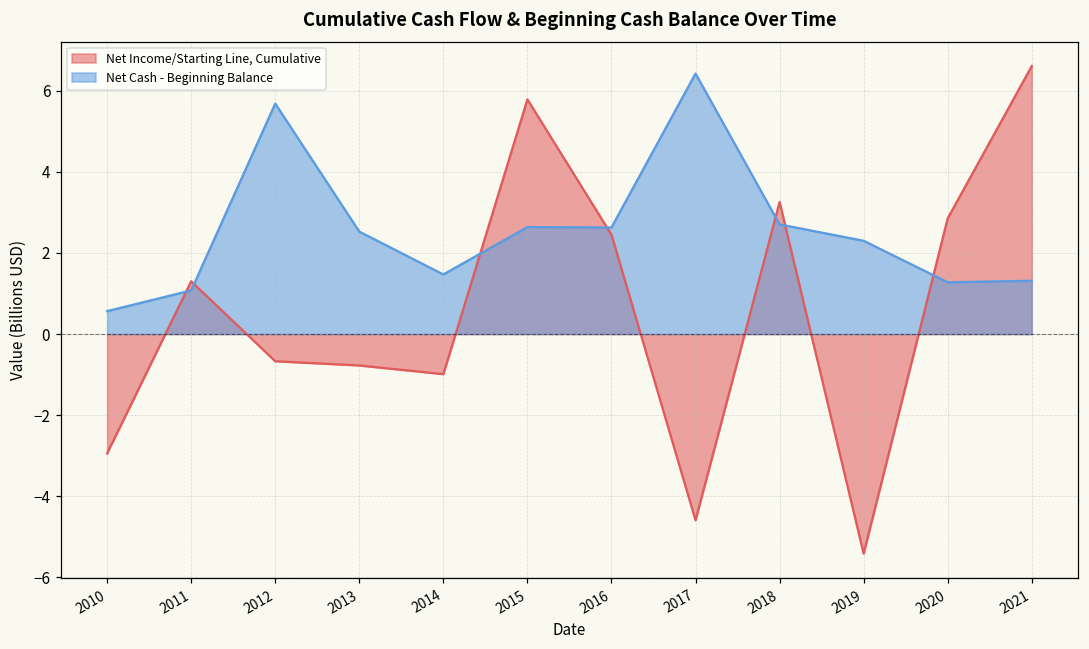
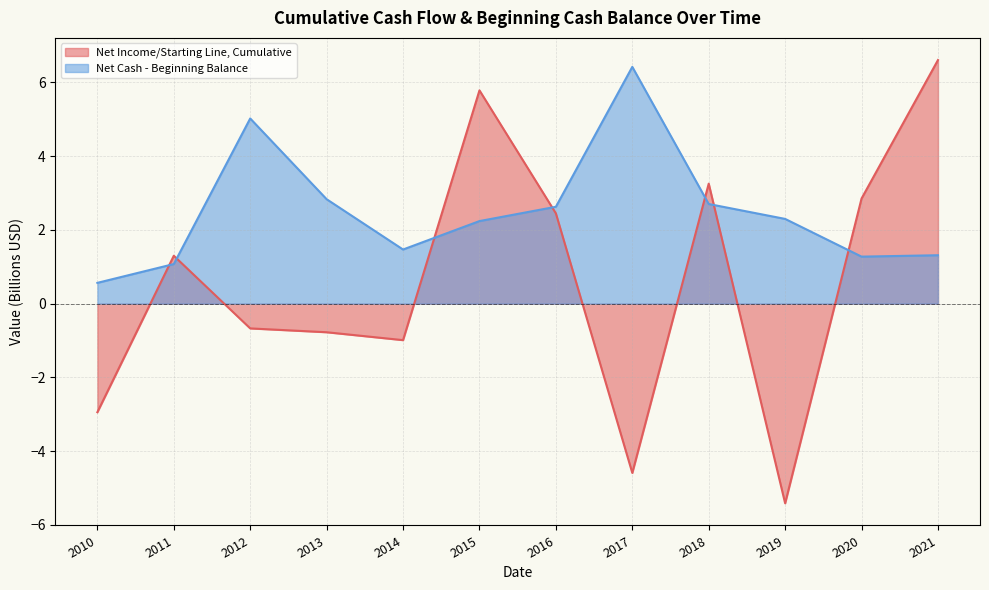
  {
    "Net Cash - Beginning Balance": {
      "2010": 0.6,
      "2011": 1.1,
-     "2012": 5.7,
-     "2013": 2.5,
+     "2012": 5.0,
+     "2013": 2.8,
      "2014": 1.5,
-     "2015": 2.6,
+     "2015": 2.2,
      "2016": 2.6,
      "2017": 6.4,
      "2018": 2.7,
      "2019": 2.3,
      "2020": 1.3,
      "2021": 1.3
    }
  }
